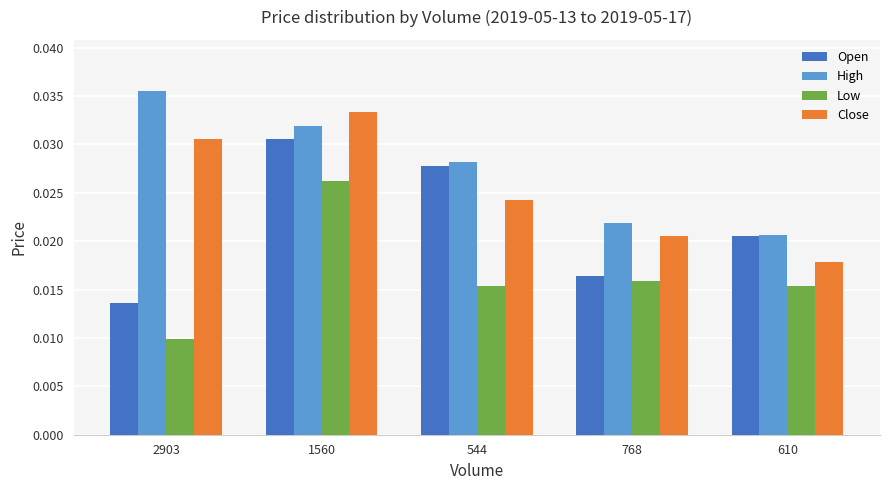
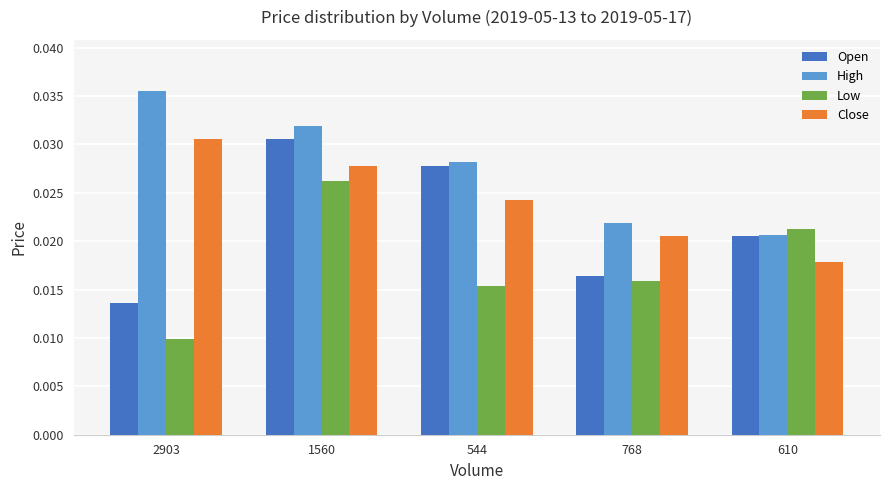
  {
    "Low": {
      "2903": 0.010,
      "1560": 0.026,
      "544": 0.015,
      "768": 0.016,
-     "610": 0.015
+     "610": 0.021
    },
    "Close": {
      "2903": 0.031,
-     "1560": 0.033,
+     "1560": 0.028,
      "544": 0.024,
      "768": 0.021,
      "610": 0.018
    }
  }
